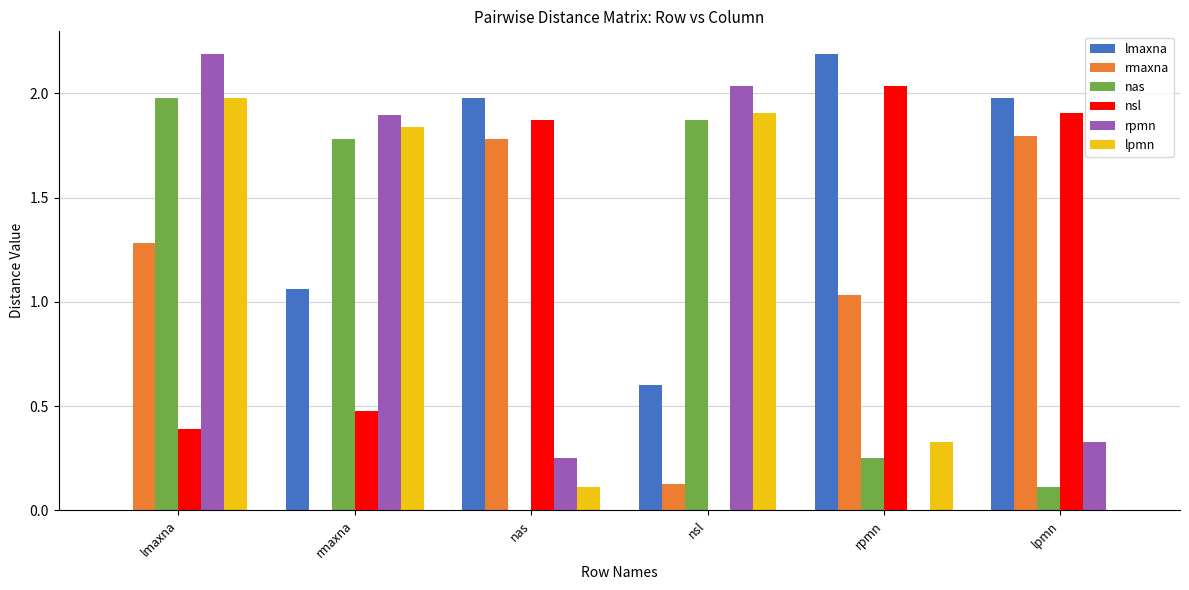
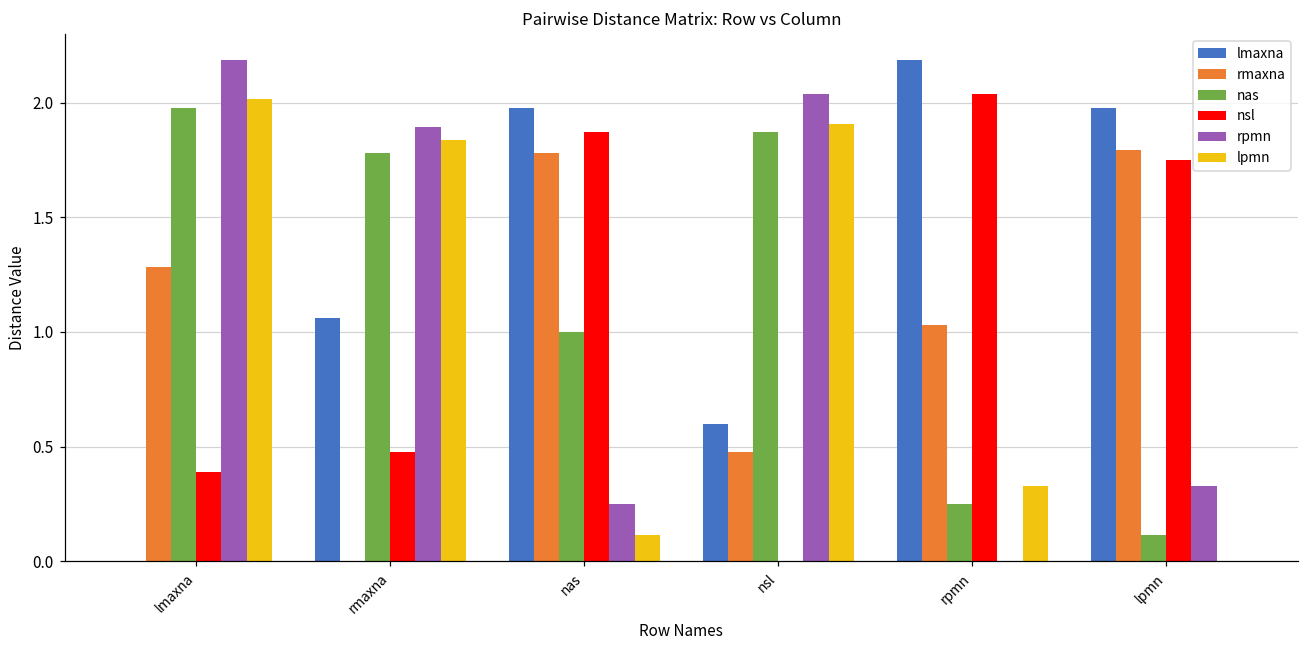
  {
    "lmaxna": {
      "lmaxna": 0.00,
      "rmaxna": 1.06,
      "nas": 1.98,
      "nsl": 0.60,
      "rpmn": 2.19,
      "lpmn": 1.98
    },
    "rmaxna": {
      "lmaxna": 1.28,
      "rmaxna": 0.00,
      "nas": 1.78,
-     "nsl": 0.13,
+     "nsl": 0.48,
      "rpmn": 1.03,
      "lpmn": 1.79
    },
    "nas": {
      "lmaxna": 1.98,
      "rmaxna": 1.78,
-     "nas": 0,
+     "nas": 1,
      "nsl": 1.87,
      "rpmn": 0.25,
      "lpmn": 0.11
    },
    "nsl": {
      "lmaxna": 0.39,
      "rmaxna": 0.48,
      "nas": 1.87,
      "nsl": 0.00,
      "rpmn": 2.04,
-     "lpmn": 1.91
+     "lpmn": 1.75
    },
    "rpmn": {
      "lmaxna": 2.19,
      "rmaxna": 1.89,
      "nas": 0.25,
      "nsl": 2.04,
      "rpmn": 0.00,
      "lpmn": 0.33
    },
    "lpmn": {
-     "lmaxna": 1.98,
+     "lmaxna": 2.02,
      "rmaxna": 1.84,
      "nas": 0.11,
      "nsl": 1.91,
      "rpmn": 0.33,
      "lpmn": 0.00
    }
  }
